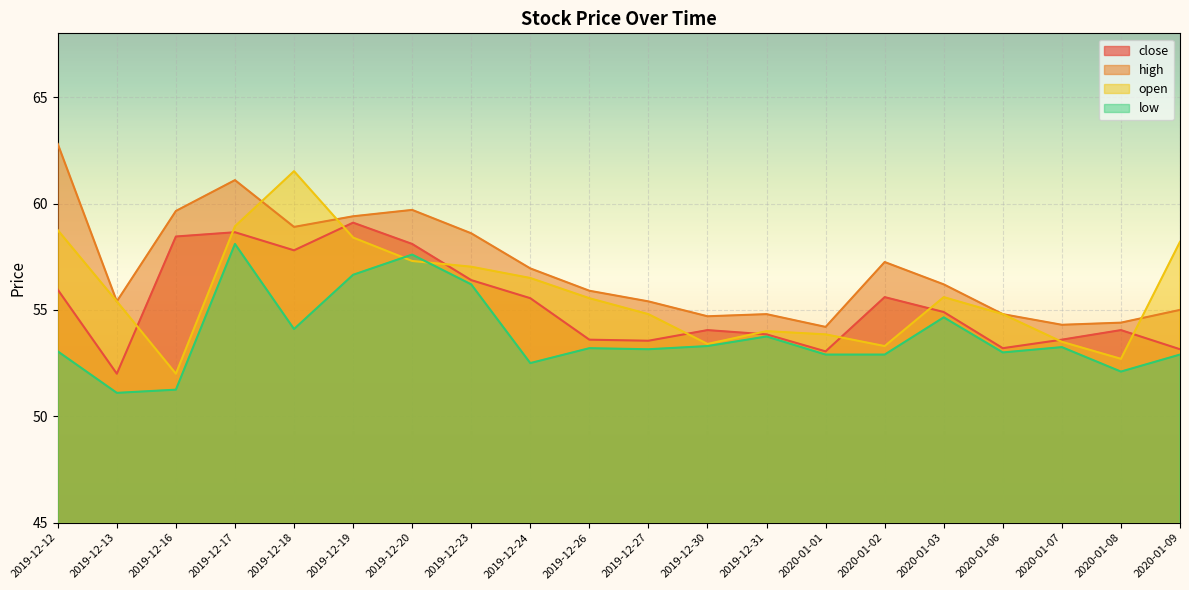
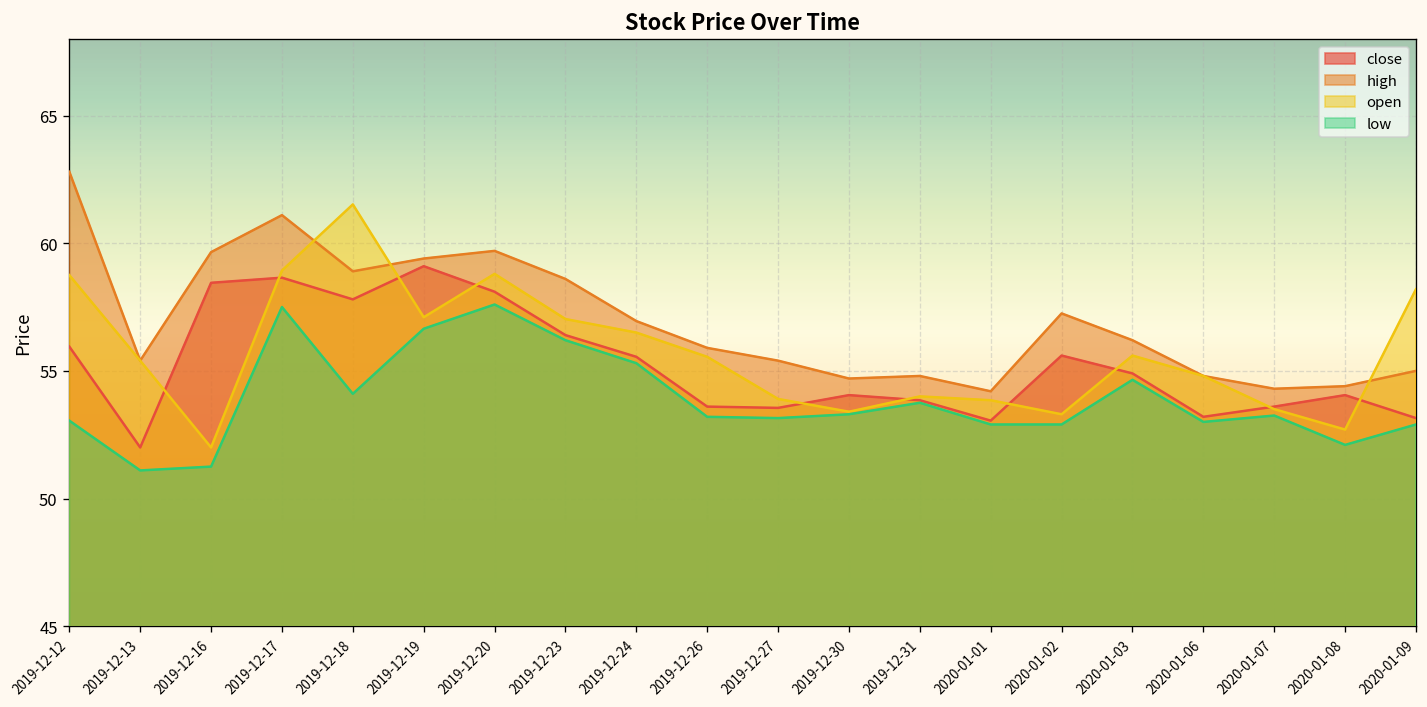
  {
    "open": {
      "2019-12-12": 58.8,
      "2019-12-16": 52.0,
      "2019-12-17": 58.9,
      "2019-12-18": 61.5,
-     "2019-12-19": 58.4,
-     "2019-12-20": 57.3,
+     "2019-12-19": 57.1,
+     "2019-12-20": 58.8,
      "2019-12-23": 57.0,
      "2019-12-24": 56.5,
      "2019-12-26": 55.6,
-     "2019-12-27": 54.8,
+     "2019-12-27": 53.9,
      "2019-12-31": 54.0,
      "2020-01-01": 53.9,
      "2020-01-02": 53.3,
      "2020-01-03": 55.6,
      "2020-01-08": 52.7,
      "2020-01-09": 58.2
    },
    "low": {
      "2019-12-12": 53.1,
      "2019-12-13": 51.1,
      "2019-12-16": 51.3,
-     "2019-12-17": 58.1,
+     "2019-12-17": 57.5,
      "2019-12-18": 54.1,
      "2019-12-19": 56.7,
      "2019-12-20": 57.6,
      "2019-12-23": 56.2,
-     "2019-12-24": 52.5,
+     "2019-12-24": 55.3,
      "2019-12-26": 53.2,
      "2019-12-27": 53.2,
      "2020-01-01": 52.9,
      "2020-01-02": 52.9,
      "2020-01-03": 54.7,
      "2020-01-06": 53.0,
      "2020-01-07": 53.3,
      "2020-01-08": 52.1,
      "2020-01-09": 52.9
    }
  }
